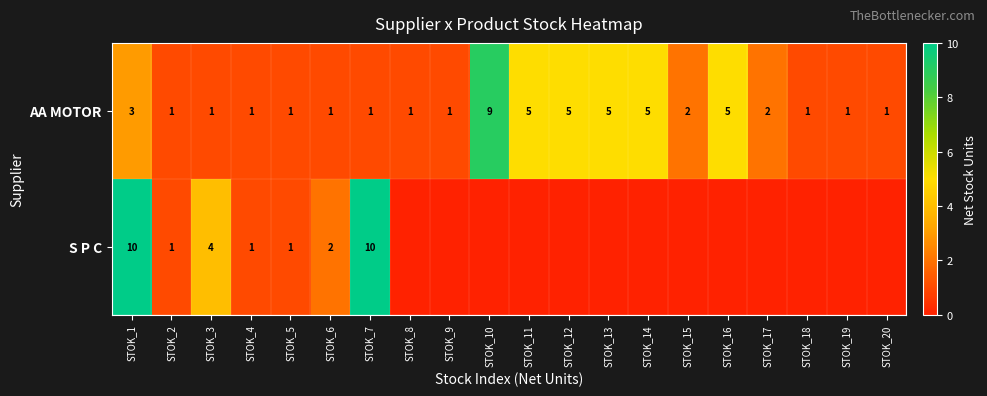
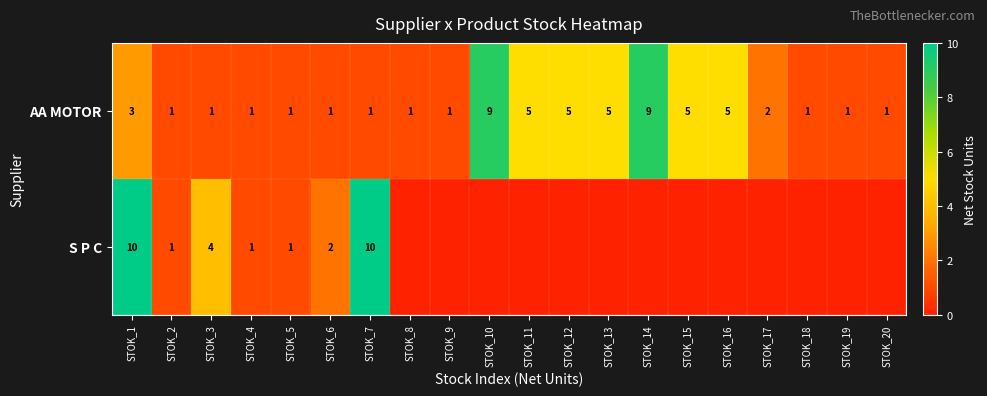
  {
    "AA MOTOR": {
      "STOK_1": 3,
      "STOK_2": 1,
      "STOK_3": 1,
      "STOK_4": 1,
      "STOK_5": 1,
      "STOK_6": 1,
      "STOK_7": 1,
      "STOK_8": 1,
      "STOK_9": 1,
      "STOK_10": 9,
      "STOK_11": 5,
      "STOK_12": 5,
      "STOK_13": 5,
-     "STOK_14": 5,
-     "STOK_15": 2,
+     "STOK_14": 9,
+     "STOK_15": 5,
      "STOK_16": 5,
      "STOK_17": 2,
      "STOK_18": 1,
      "STOK_19": 1,
      "STOK_20": 1
    },
    "S P C": {
      "STOK_1": 10,
      "STOK_2": 1,
      "STOK_3": 4,
      "STOK_4": 1,
      "STOK_5": 1,
      "STOK_6": 2,
      "STOK_7": 10
    }
  }
